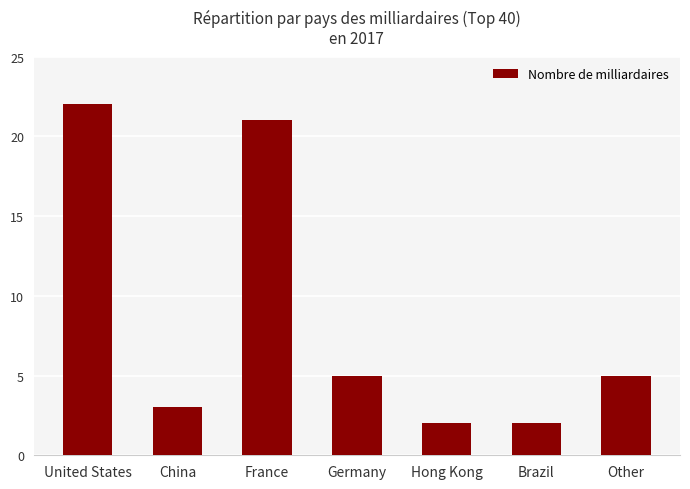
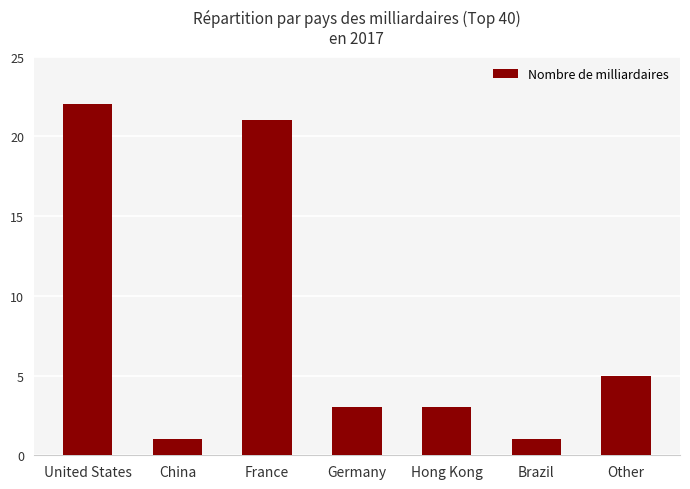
  {
    "United States": 22,
-   "China": 3,
+   "China": 1,
    "France": 21,
-   "Germany": 5,
-   "Hong Kong": 2,
-   "Brazil": 2,
+   "Germany": 3,
+   "Hong Kong": 3,
+   "Brazil": 1,
    "Other": 5
  }
